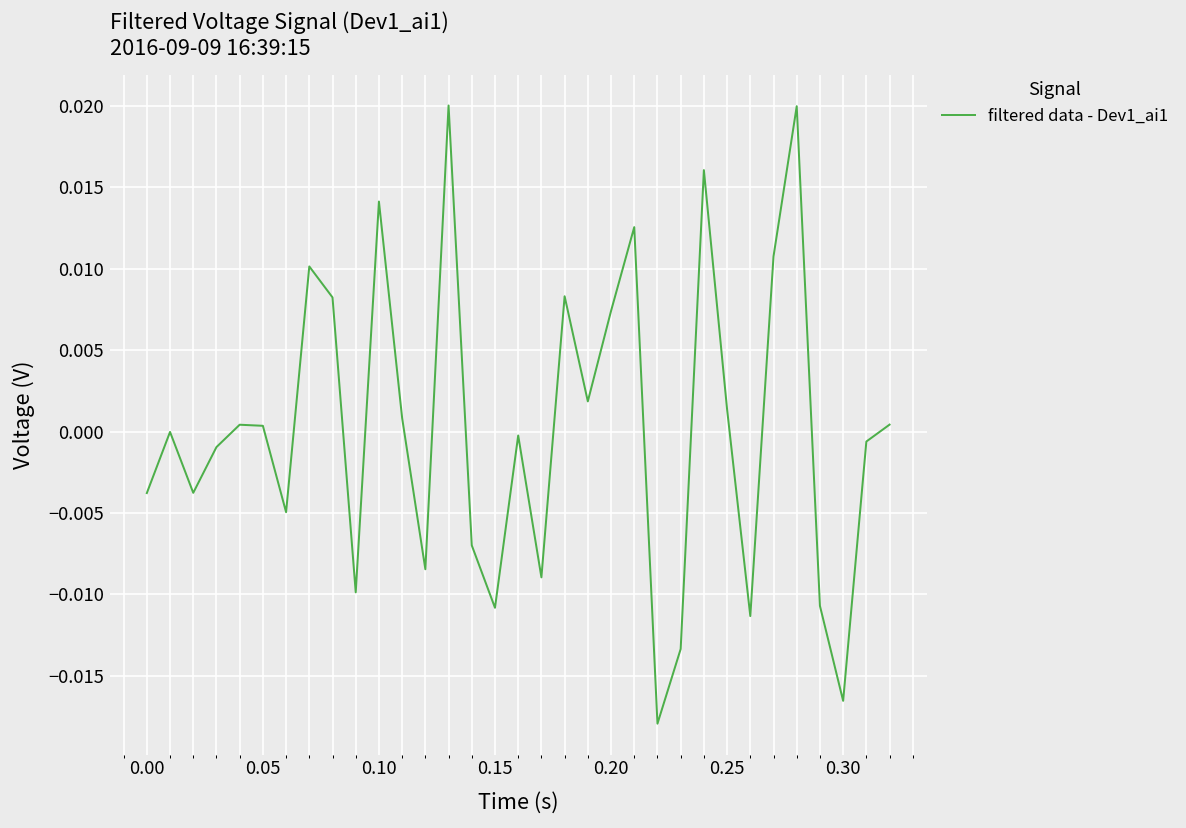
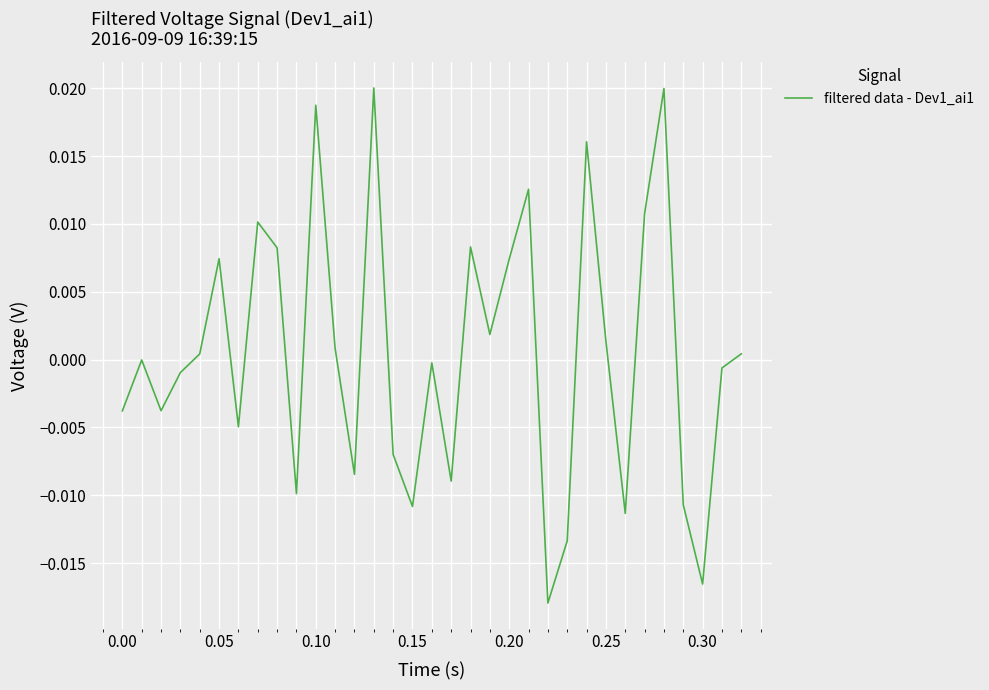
  {
    "0.00": -0.0038,
-   "0.05": 0.0004,
-   "0.10": 0.0141,
+   "0.05": 0.0074,
+   "0.10": 0.0187,
    "0.15": -0.0108,
    "0.20": 0.0074,
    "0.25": 0.0014,
    "0.30": -0.0165
  }
